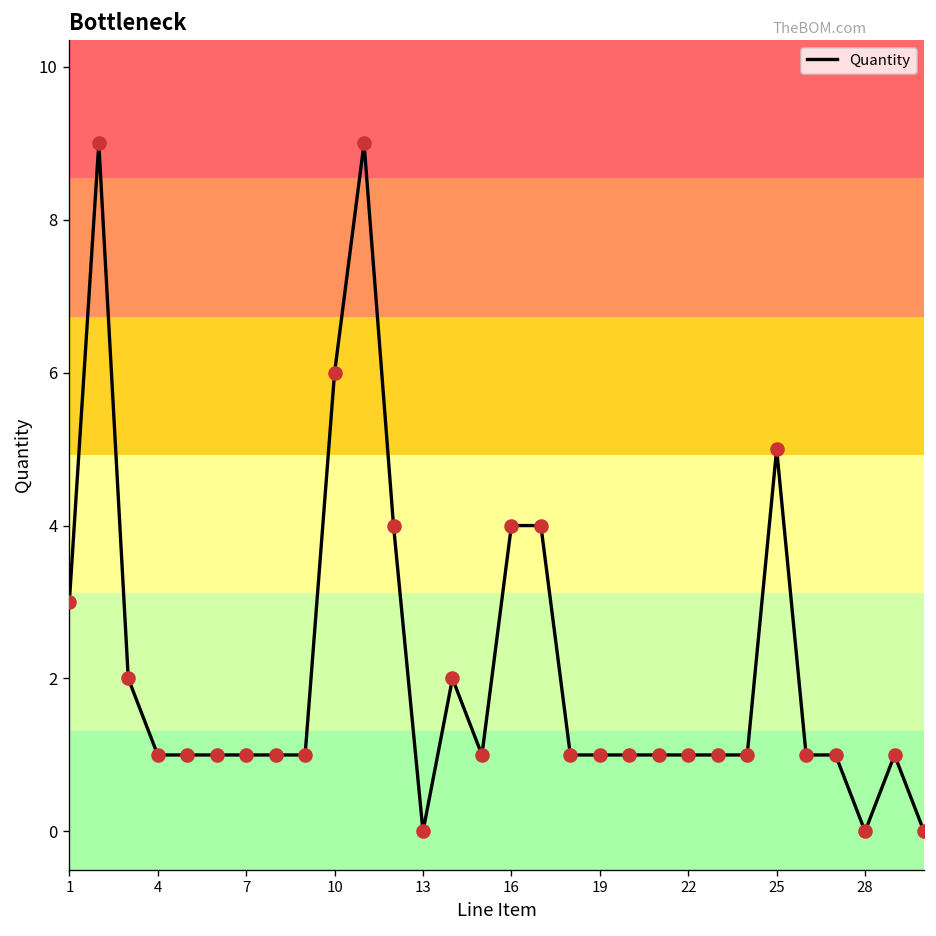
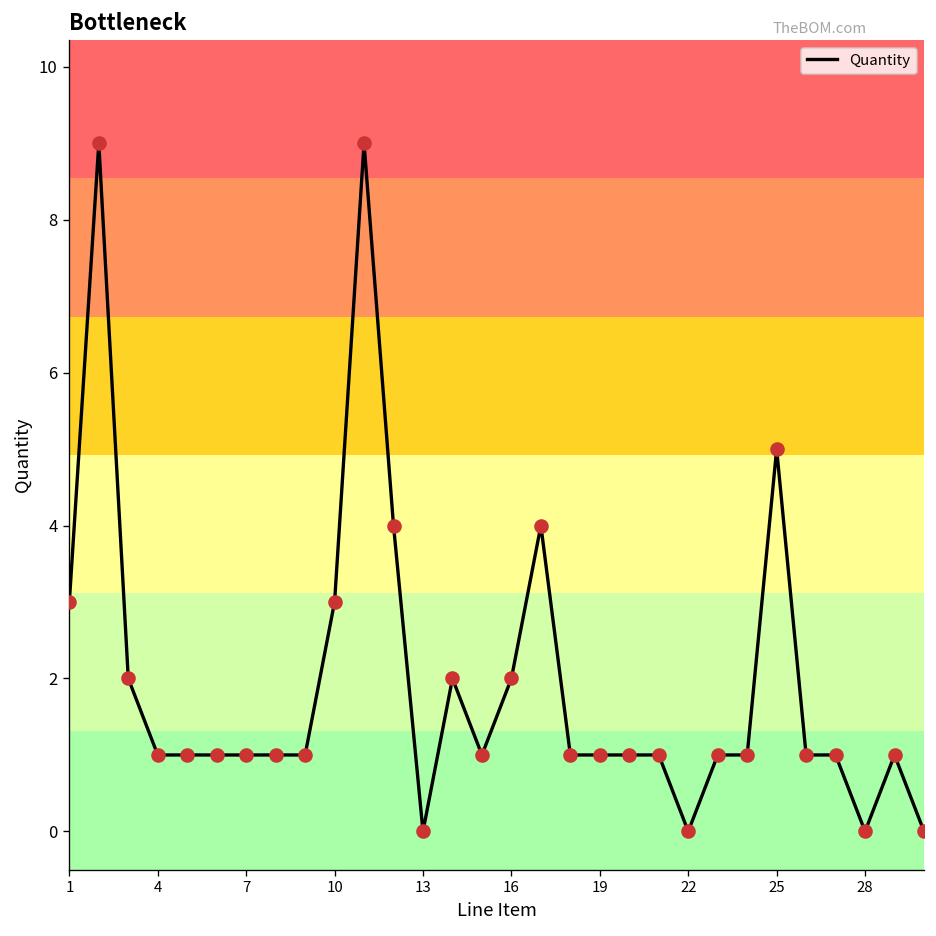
  {
    "1": 3,
    "4": 1,
    "7": 1,
-   "10": 6,
+   "10": 3,
    "13": 0,
-   "16": 4,
+   "16": 2,
    "19": 1,
-   "22": 1,
+   "22": 0,
    "25": 5,
    "28": 0
  }
